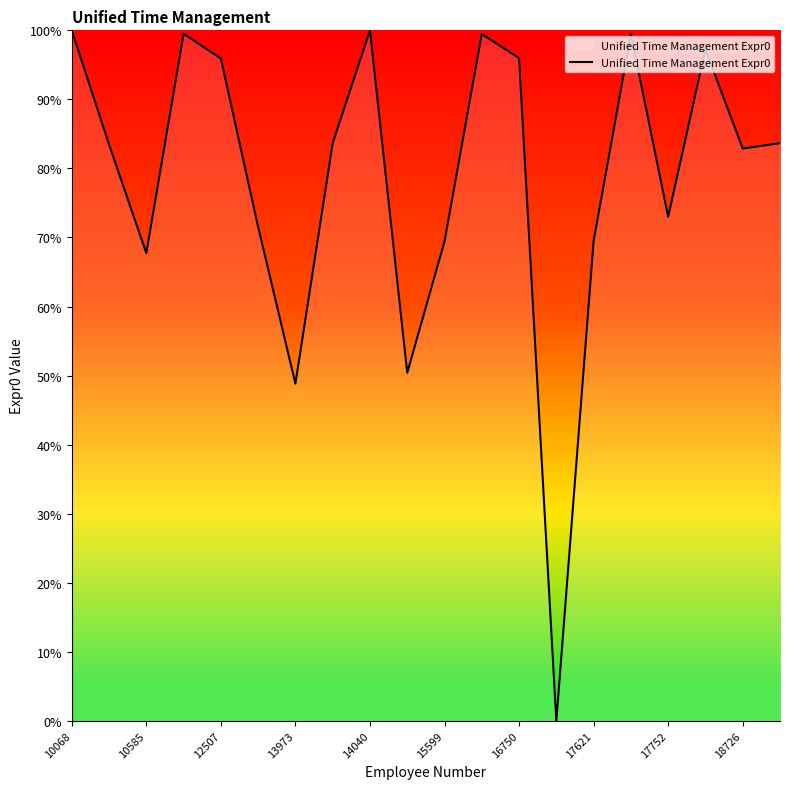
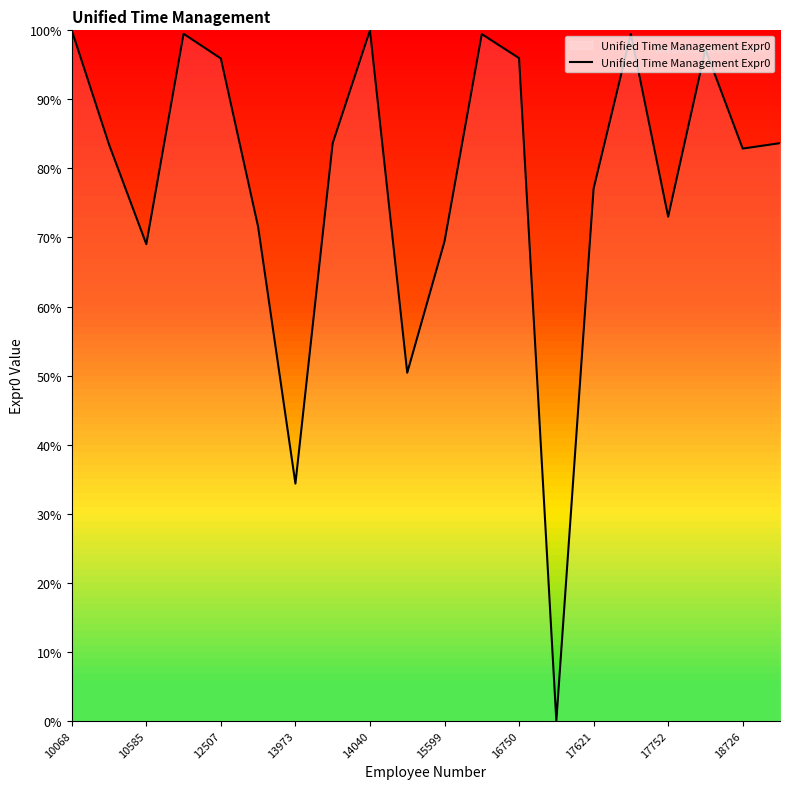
  {
    "10068": "100%",
-   "10585": "68%",
+   "10585": "69%",
    "12507": "96%",
-   "13973": "49%",
+   "13973": "34%",
    "14040": "100%",
    "15599": "69%",
    "16750": "96%",
-   "17621": "69%",
+   "17621": "77%",
    "17752": "73%",
    "18726": "83%"
  }
